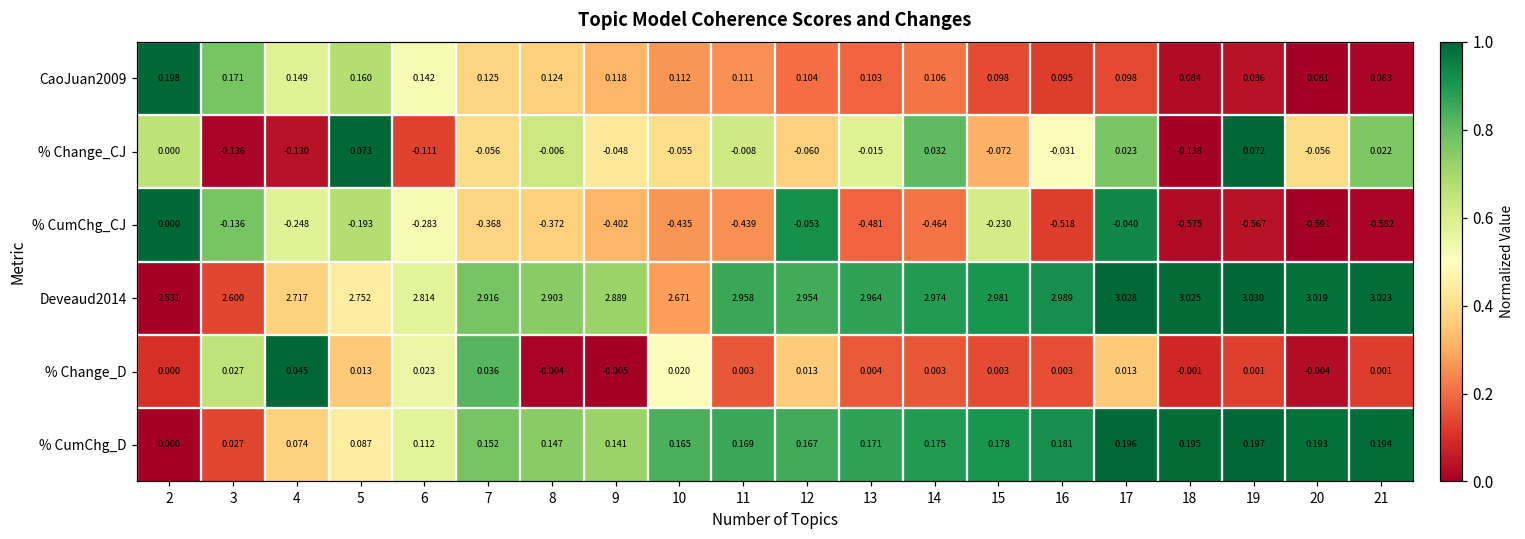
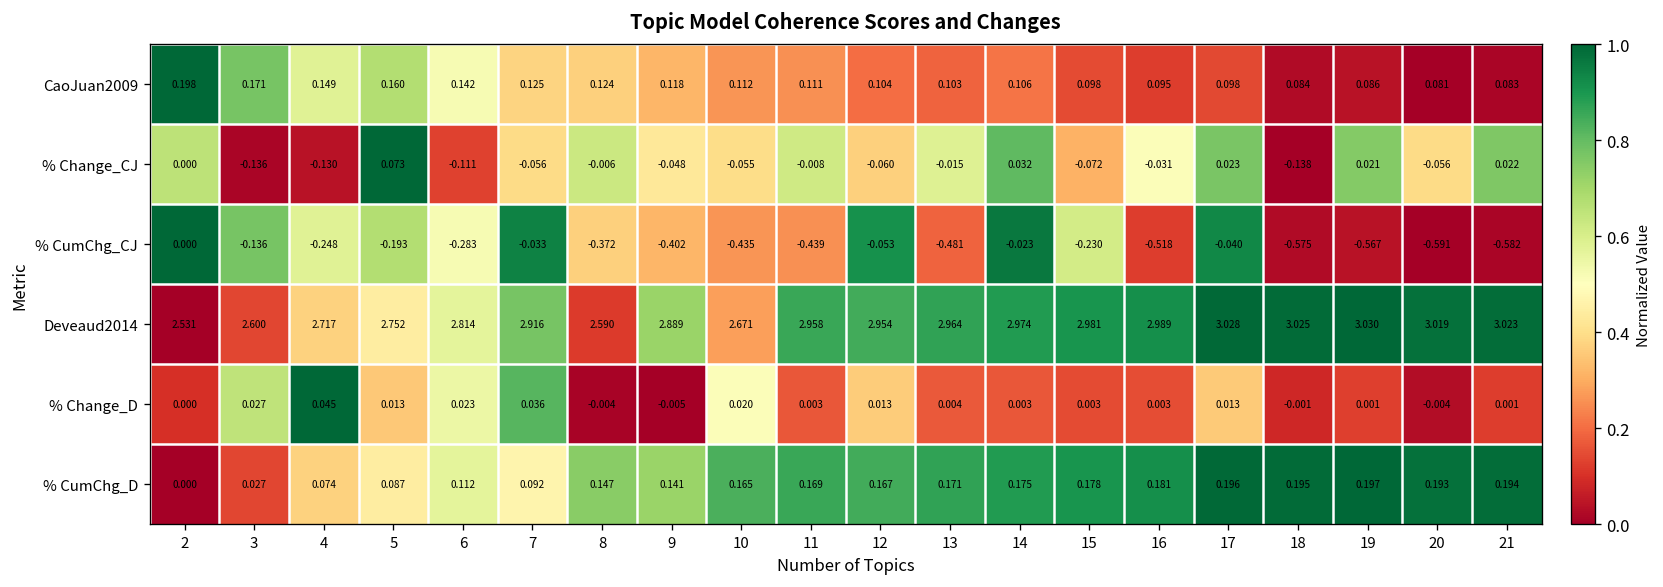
  {
    "CaoJuan2009": {
      "2": 0.198,
      "3": 0.171,
      "4": 0.149,
      "5": 0.160,
      "6": 0.142,
      "7": 0.125,
      "8": 0.124,
      "9": 0.118,
      "10": 0.112,
      "11": 0.111,
      "12": 0.104,
      "13": 0.103,
      "14": 0.106,
      "15": 0.098,
      "16": 0.095,
      "17": 0.098,
      "18": 0.084,
      "19": 0.086,
      "20": 0.081,
      "21": 0.083
    },
    "% Change_CJ": {
      "2": 0.000,
      "3": -0.136,
      "4": -0.130,
      "5": 0.073,
      "6": -0.111,
      "7": -0.056,
      "8": -0.006,
      "9": -0.048,
      "10": -0.055,
      "11": -0.008,
      "12": -0.060,
      "13": -0.015,
      "14": 0.032,
      "15": -0.072,
      "16": -0.031,
      "17": 0.023,
      "18": -0.138,
-     "19": 0.072,
+     "19": 0.021,
      "20": -0.056,
      "21": 0.022
    },
    "% CumChg_CJ": {
      "2": 0.000,
      "3": -0.136,
      "4": -0.248,
      "5": -0.193,
      "6": -0.283,
-     "7": -0.368,
+     "7": -0.033,
      "8": -0.372,
      "9": -0.402,
      "10": -0.435,
      "11": -0.439,
      "12": -0.053,
      "13": -0.481,
-     "14": -0.464,
+     "14": -0.023,
      "15": -0.230,
      "16": -0.518,
      "17": -0.040,
      "18": -0.575,
      "19": -0.567,
      "20": -0.591,
      "21": -0.582
    },
    "Deveaud2014": {
      "2": 2.531,
      "3": 2.600,
      "4": 2.717,
      "5": 2.752,
      "6": 2.814,
      "7": 2.916,
-     "8": 2.903,
+     "8": 2.590,
      "9": 2.889,
      "10": 2.671,
      "11": 2.958,
      "12": 2.954,
      "13": 2.964,
      "14": 2.974,
      "15": 2.981,
      "16": 2.989,
      "17": 3.028,
      "18": 3.025,
      "19": 3.030,
      "20": 3.019,
      "21": 3.023
    },
    "% Change_D": {
      "2": 0.000,
      "3": 0.027,
      "4": 0.045,
      "5": 0.013,
      "6": 0.023,
      "7": 0.036,
      "8": -0.004,
      "9": -0.005,
      "10": 0.020,
      "11": 0.003,
      "12": 0.013,
      "13": 0.004,
      "14": 0.003,
      "15": 0.003,
      "16": 0.003,
      "17": 0.013,
      "18": -0.001,
      "19": 0.001,
      "20": -0.004,
      "21": 0.001
    },
    "% CumChg_D": {
      "2": 0.000,
      "3": 0.027,
      "4": 0.074,
      "5": 0.087,
      "6": 0.112,
-     "7": 0.152,
+     "7": 0.092,
      "8": 0.147,
      "9": 0.141,
      "10": 0.165,
      "11": 0.169,
      "12": 0.167,
      "13": 0.171,
      "14": 0.175,
      "15": 0.178,
      "16": 0.181,
      "17": 0.196,
      "18": 0.195,
      "19": 0.197,
      "20": 0.193,
      "21": 0.194
    }
  }
